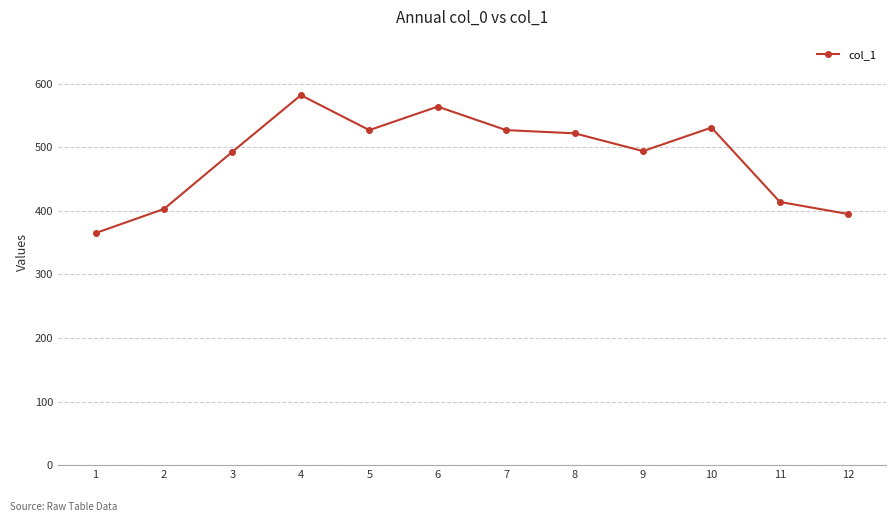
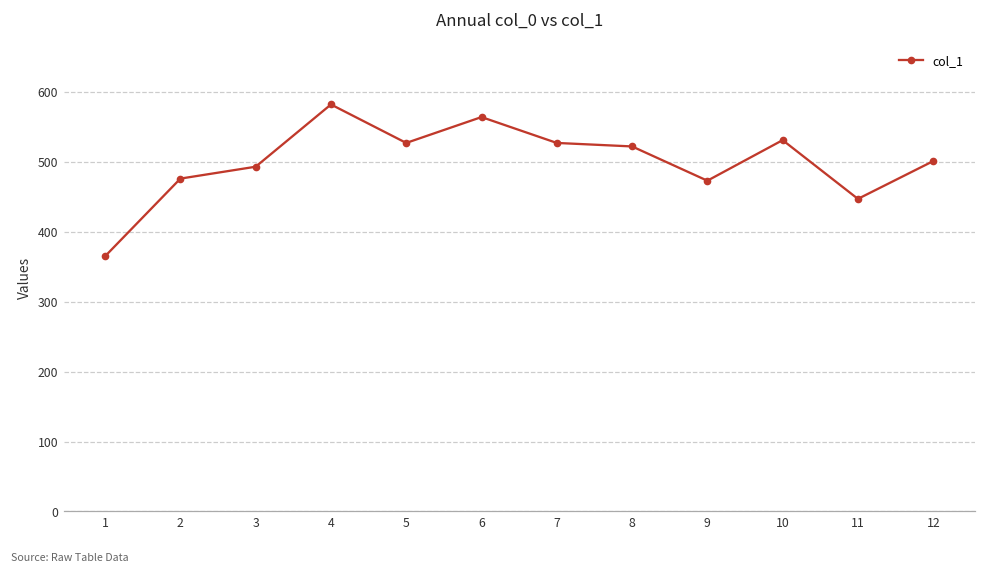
  {
    "1": 370,
-   "2": 400,
+   "2": 480,
    "3": 490,
    "4": 580,
    "5": 530,
    "6": 560,
    "7": 530,
    "8": 520,
-   "9": 490,
+   "9": 470,
    "10": 530,
-   "11": 410,
-   "12": 400
+   "11": 450,
+   "12": 500
  }
